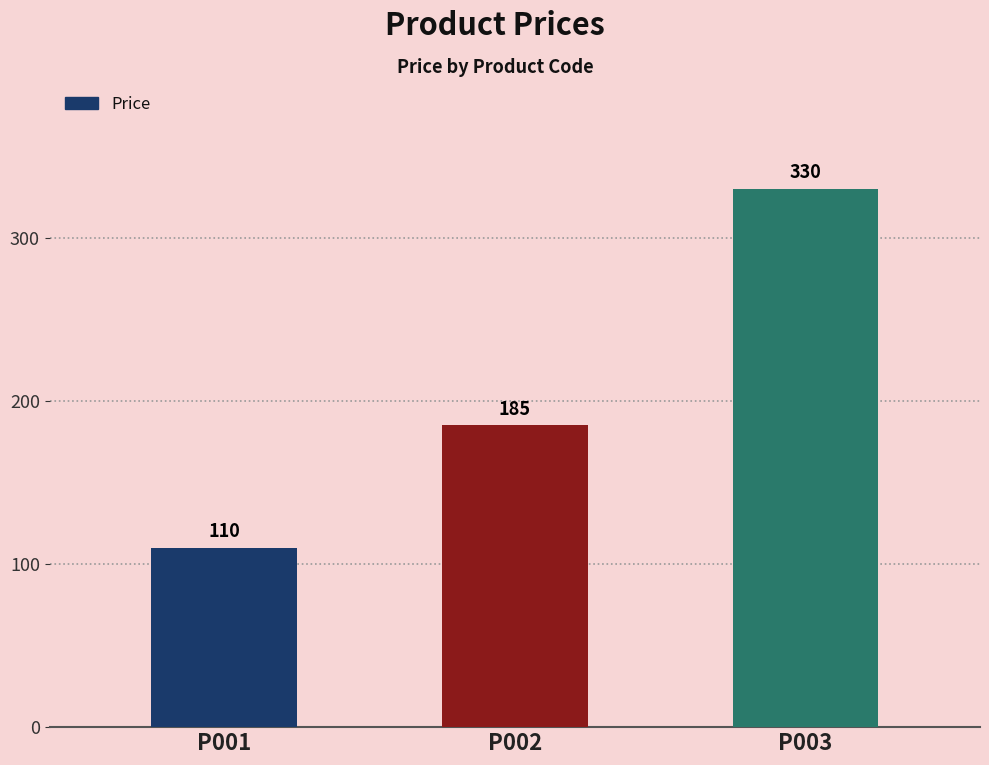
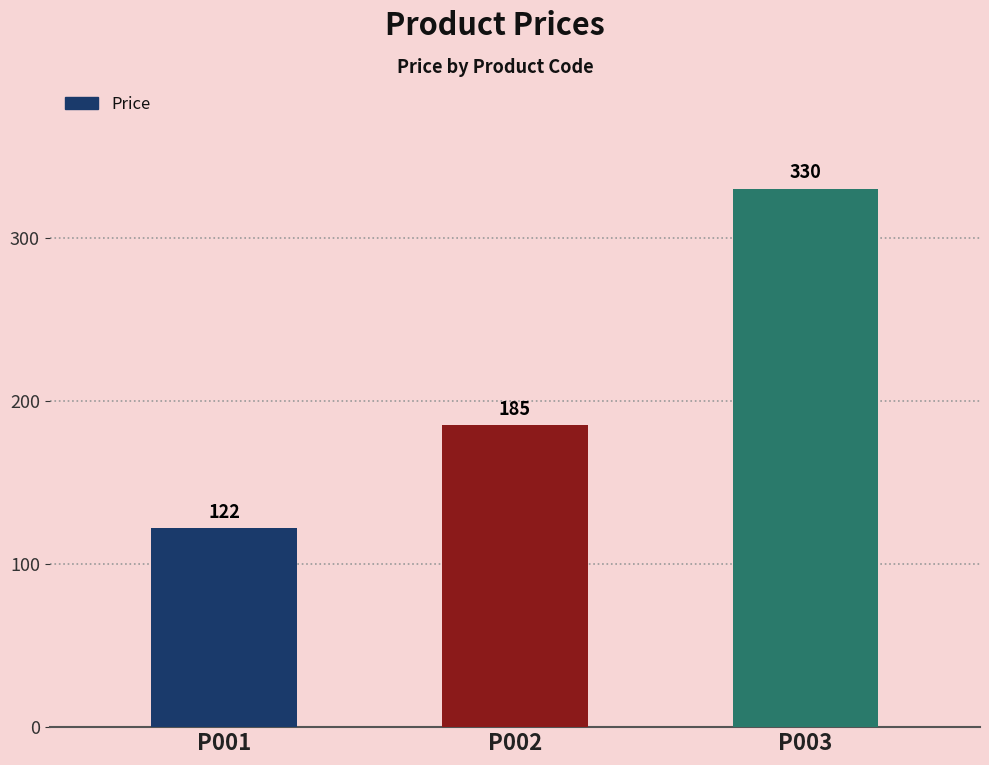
  {
-   "P001": 110,
+   "P001": 122,
    "P002": 185,
    "P003": 330
  }
